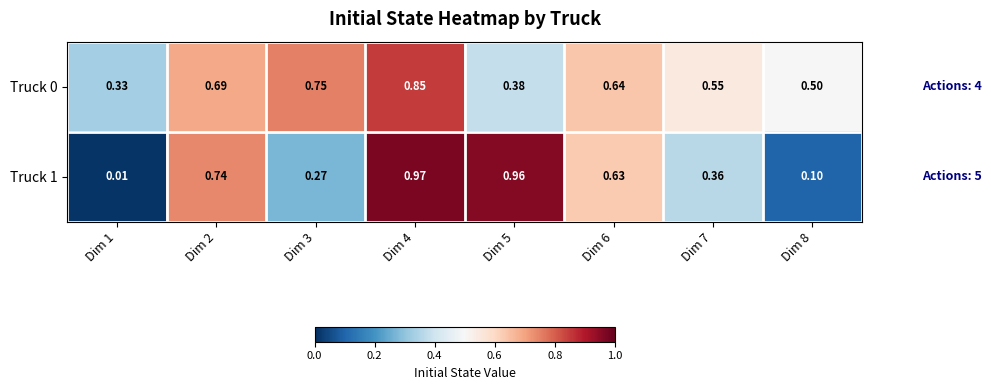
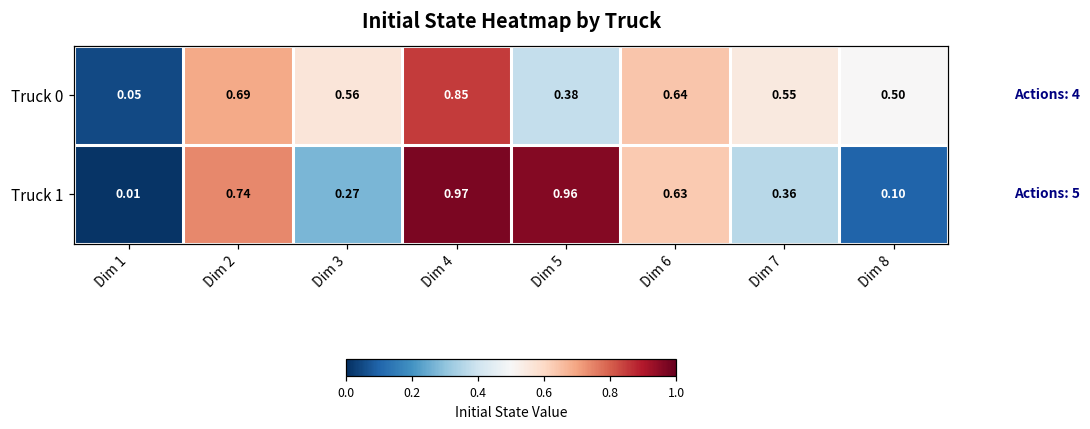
  {
    "Truck 0": {
-     "Dim 1": 0.33,
+     "Dim 1": 0.05,
      "Dim 2": 0.69,
-     "Dim 3": 0.75,
+     "Dim 3": 0.56,
      "Dim 4": 0.85,
      "Dim 5": 0.38,
      "Dim 6": 0.64,
      "Dim 7": 0.55,
      "Dim 8": 0.50
    },
    "Truck 1": {
      "Dim 1": 0.01,
      "Dim 2": 0.74,
      "Dim 3": 0.27,
      "Dim 4": 0.97,
      "Dim 5": 0.96,
      "Dim 6": 0.63,
      "Dim 7": 0.36,
      "Dim 8": 0.10
    }
  }
